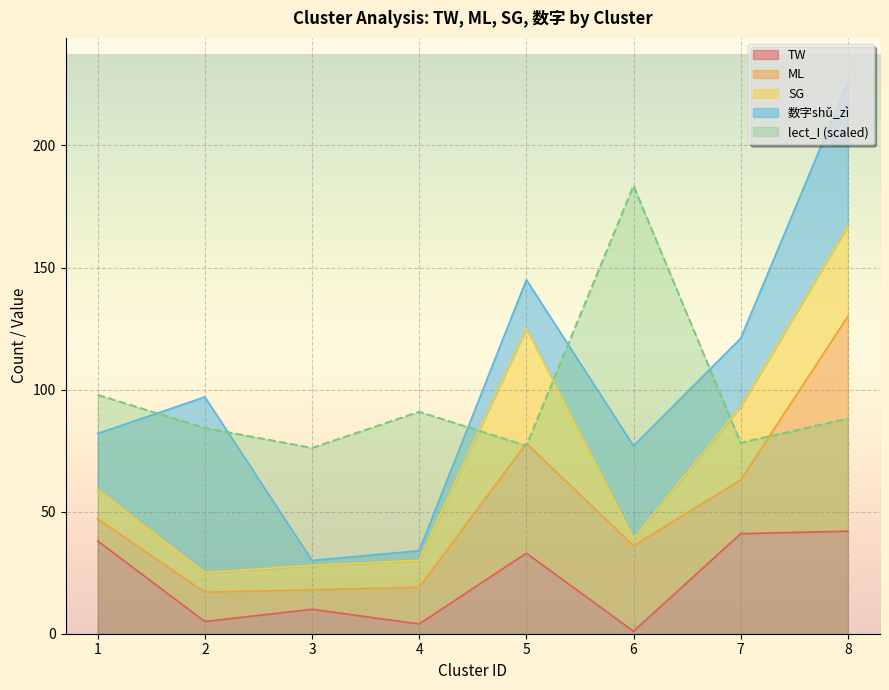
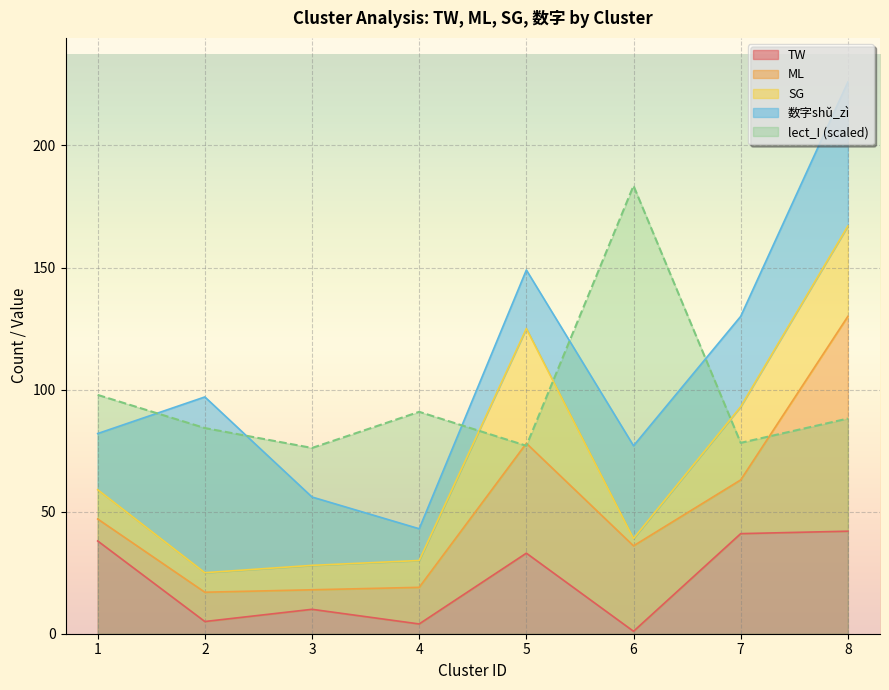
  {
    "TW": {
      "1": 38,
      "2": 5,
      "3": 10,
      "4": 4,
      "5": 33,
      "6": 1,
      "7": 41,
      "8": 42
    },
    "数字shǔ_zì": {
      "1": 23,
      "2": 72,
-     "3": 2,
-     "4": 4,
-     "5": 20,
+     "3": 28,
+     "4": 13,
+     "5": 24,
      "6": 38,
-     "7": 28
+     "7": 37
    },
    "lect_I (scaled)": {
      "1": 98,
      "2": 84,
      "3": 76,
      "4": 91,
      "6": 184,
      "7": 78,
      "8": 88
    }
  }
